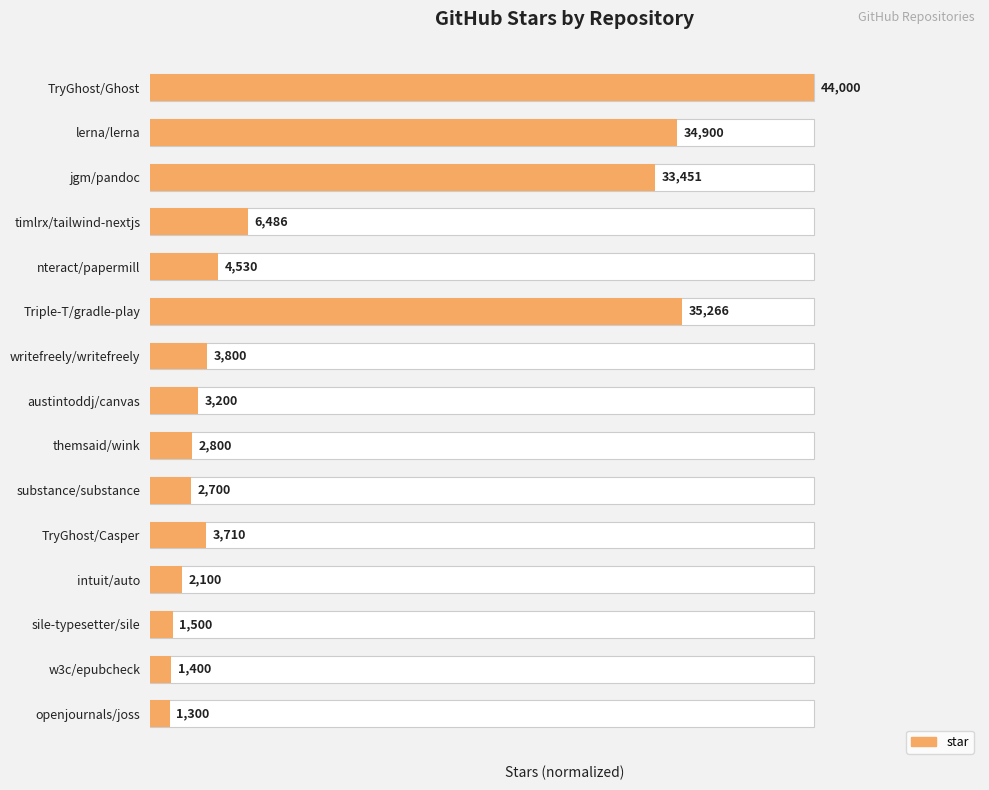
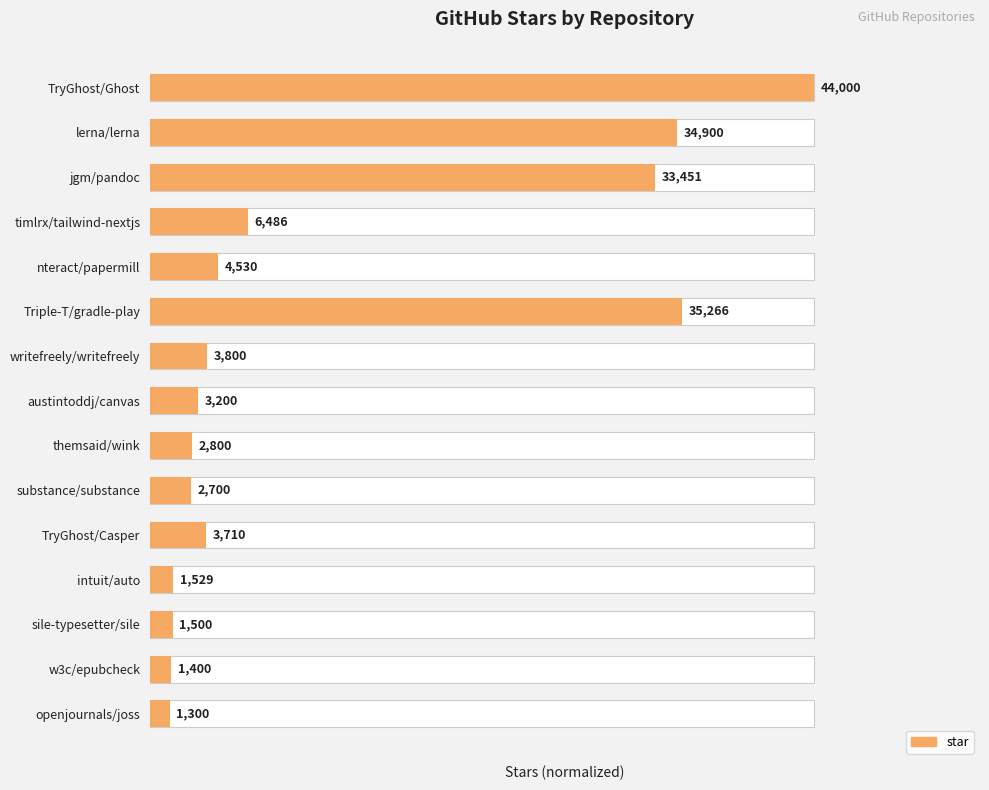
  {
    "star": {
-     "intuit/auto": "2,100"
+     "intuit/auto": "1,529"
    }
  }
